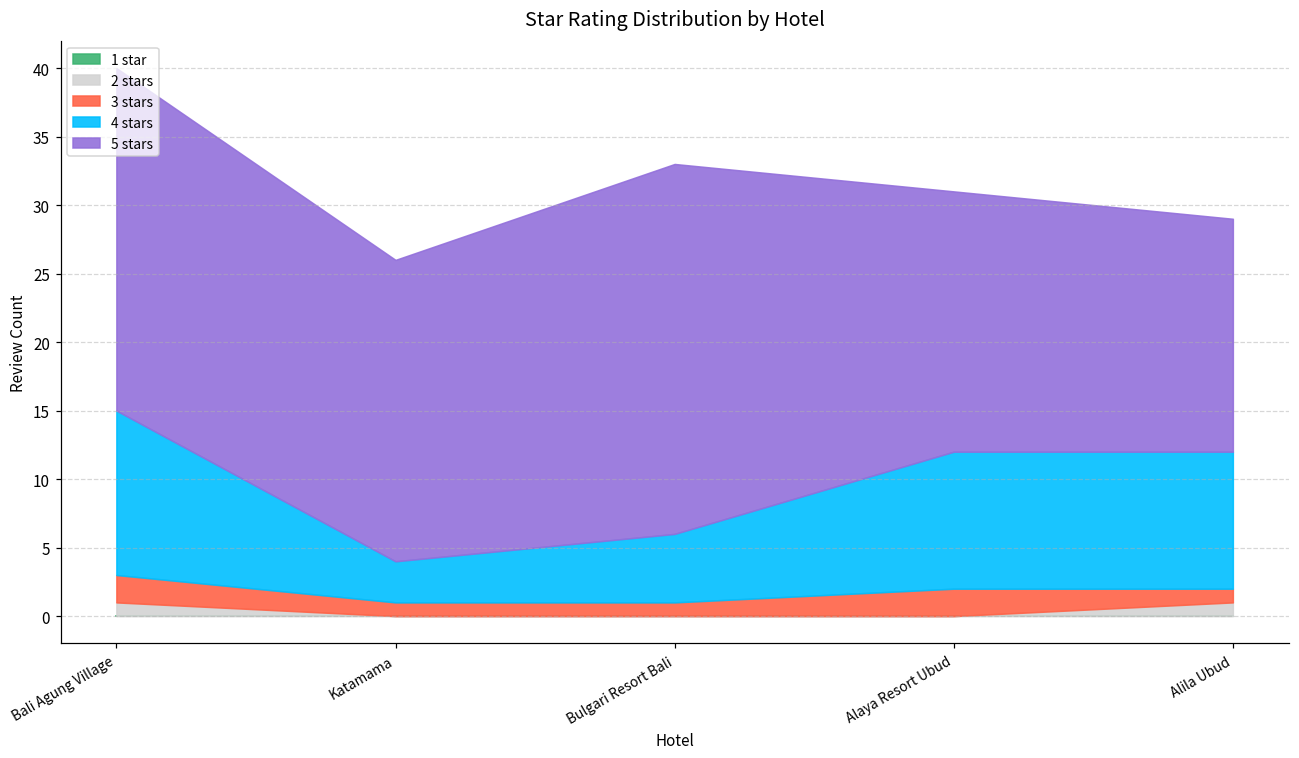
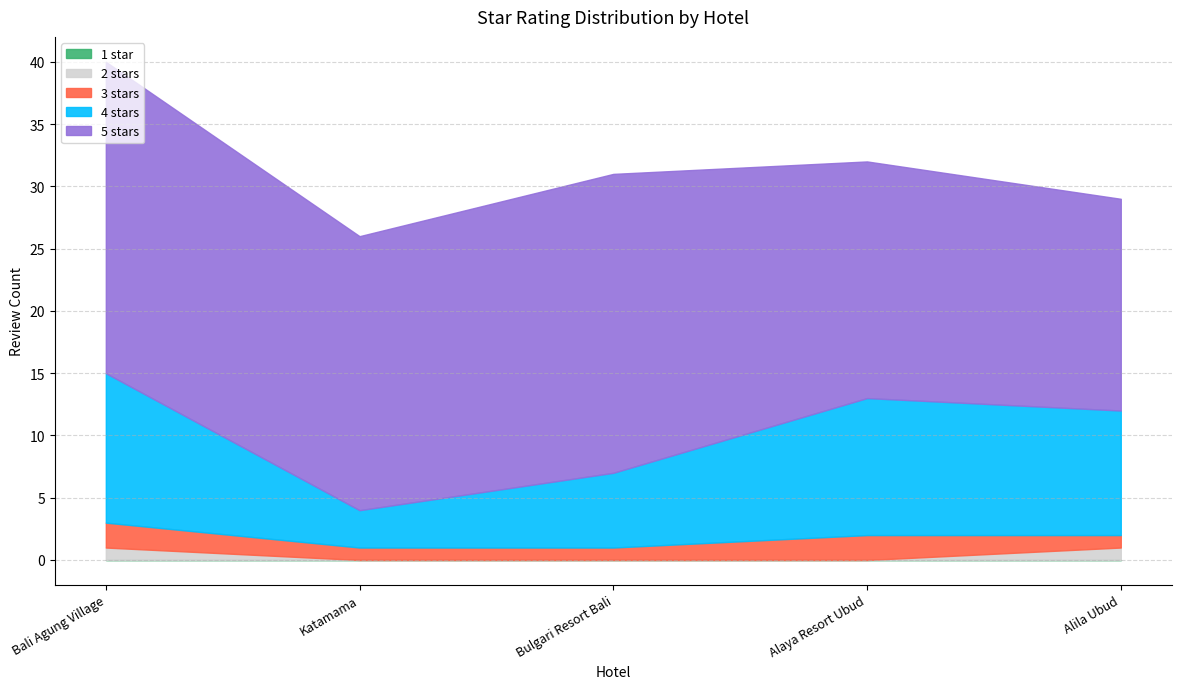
  {
    "1 star": {
      "Bali Agung Village": 0,
      "Alila Ubud": 0
    },
    "2 stars": {
      "Bali Agung Village": 1,
      "Alila Ubud": 1
    },
    "4 stars": {
      "Bali Agung Village": 12,
      "Katamama": 3,
-     "Bulgari Resort Bali": 5,
-     "Alaya Resort Ubud": 10,
+     "Bulgari Resort Bali": 6,
+     "Alaya Resort Ubud": 11,
      "Alila Ubud": 10
    },
    "5 stars": {
      "Katamama": 22,
-     "Bulgari Resort Bali": 27,
+     "Bulgari Resort Bali": 24,
      "Alaya Resort Ubud": 19,
      "Alila Ubud": 17
    }
  }
